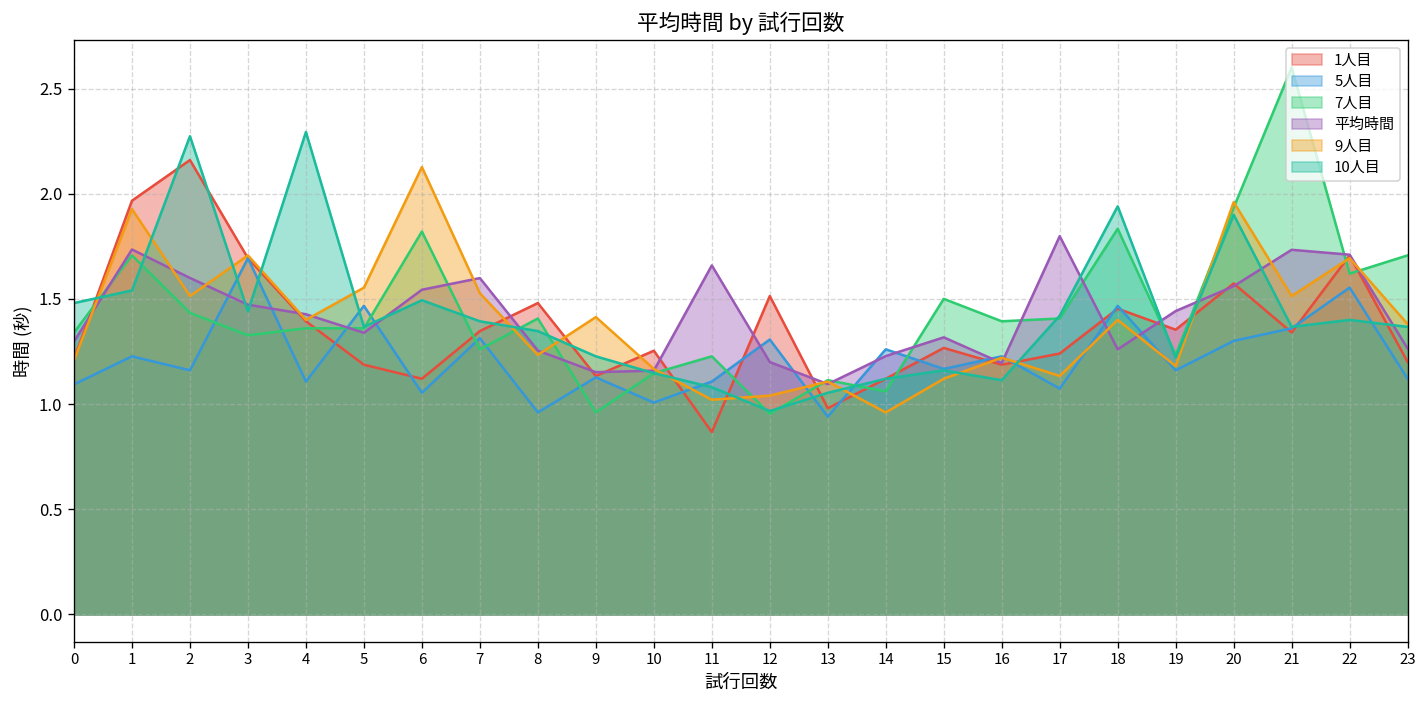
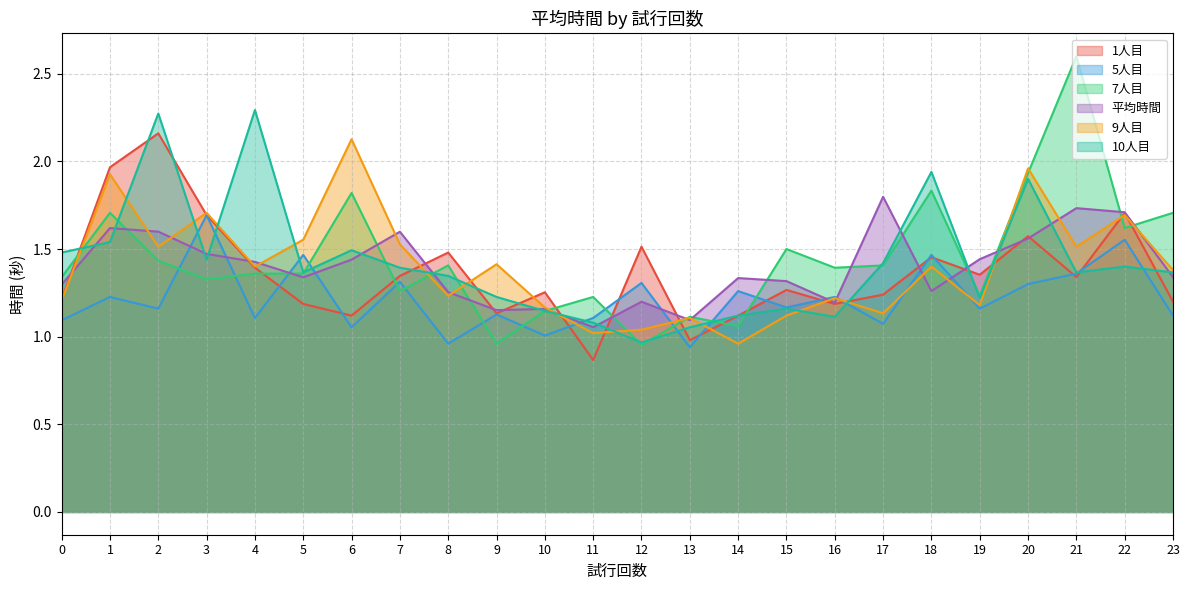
  {
    "平均時間": {
      "0": 1.30,
-     "1": 1.73,
+     "1": 1.62,
      "2": 1.60,
      "3": 1.47,
      "4": 1.43,
      "5": 1.34,
-     "6": 1.54,
+     "6": 1.44,
      "7": 1.60,
      "8": 1.25,
      "9": 1.15,
-     "11": 1.66,
+     "11": 1.05,
      "12": 1.20,
-     "14": 1.23,
+     "14": 1.33,
      "15": 1.32,
      "17": 1.80,
      "18": 1.26,
      "19": 1.44,
      "21": 1.73,
-     "23": 1.26
+     "23": 1.34
    }
  }
